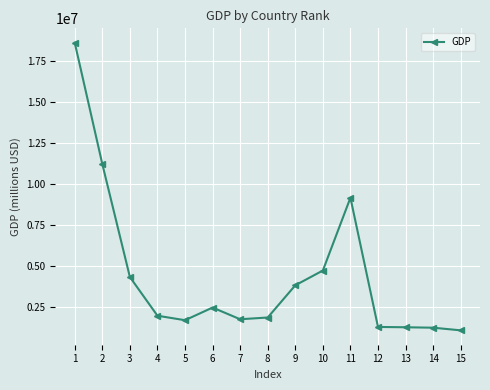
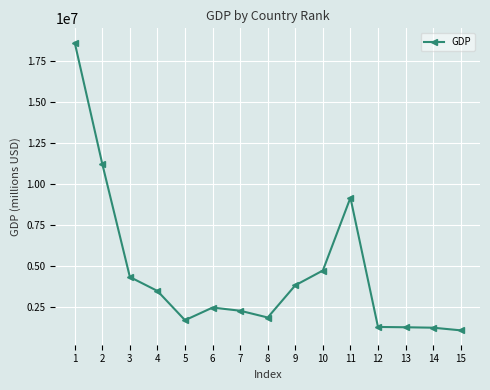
  {
    "1": 18600000,
    "2": 11200000,
    "3": 4300000,
-   "4": 2000000,
+   "4": 3500000,
    "5": 1700000,
    "6": 2500000,
-   "7": 1800000,
+   "7": 2300000,
    "8": 1900000,
    "9": 3800000,
    "10": 4700000,
    "11": 9200000,
    "12": 1300000,
    "13": 1300000,
    "14": 1200000,
    "15": 1100000
  }
